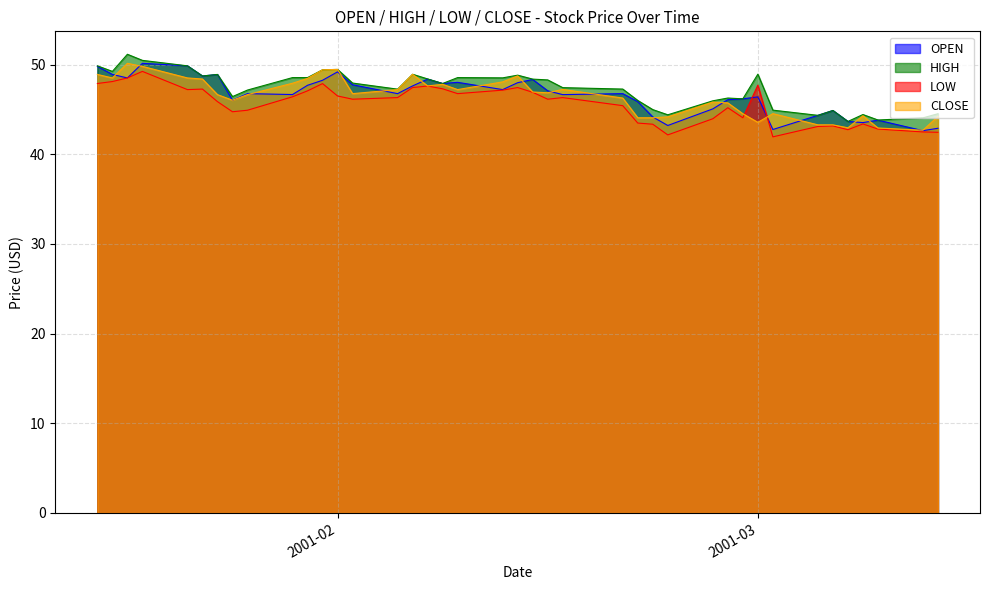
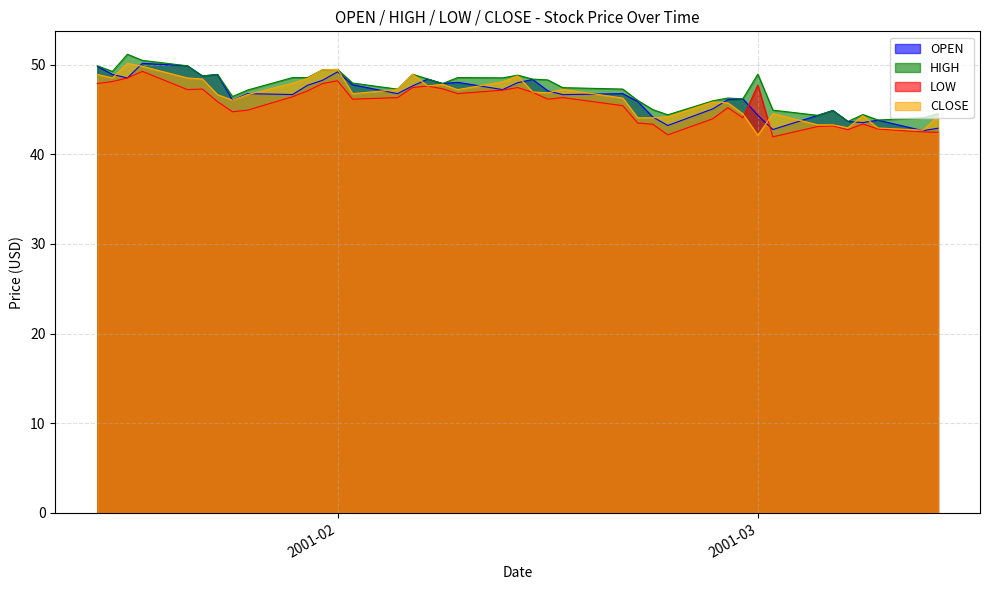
  {
    "OPEN": {
-     "2001-03": 46
+     "2001-03": 44
    },
    "HIGH": {
      "2001-03": 49
    },
    "LOW": {
-     "2001-02": 47,
+     "2001-02": 48,
      "2001-03": 48
    },
    "CLOSE": {
-     "2001-03": 44
+     "2001-03": 42
    }
  }
